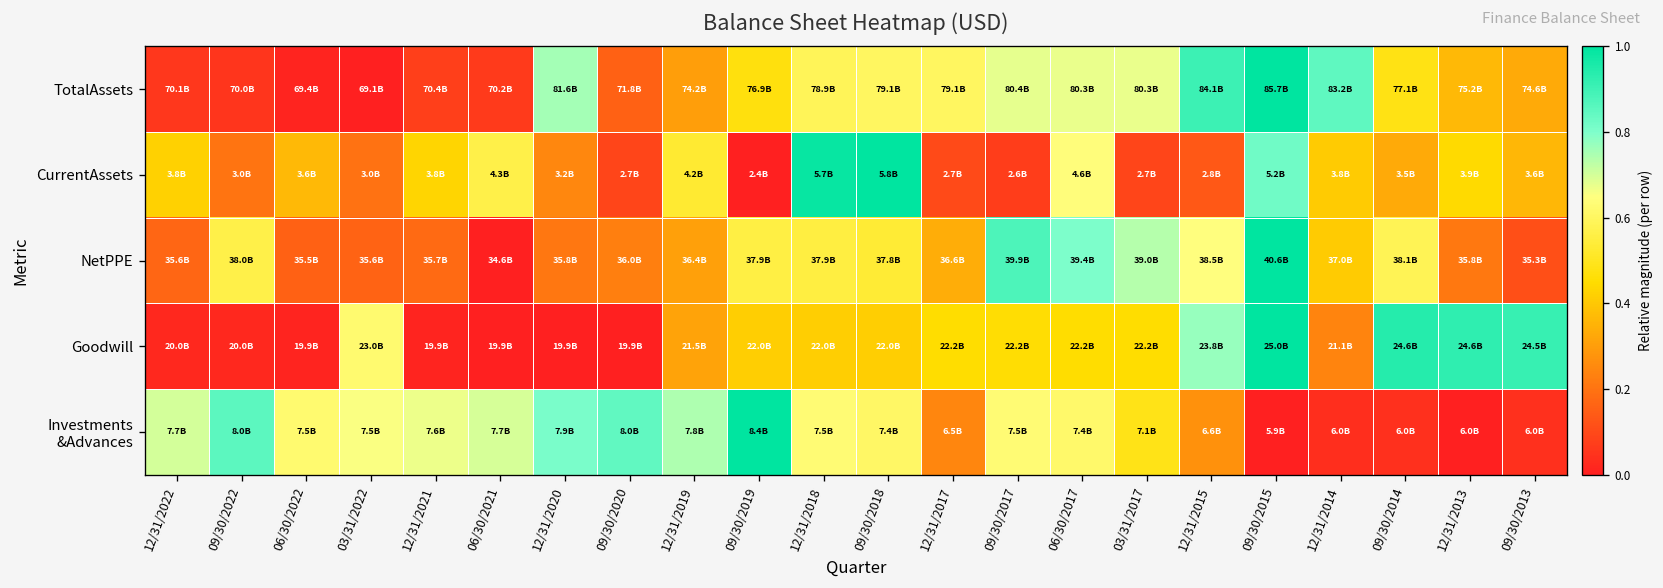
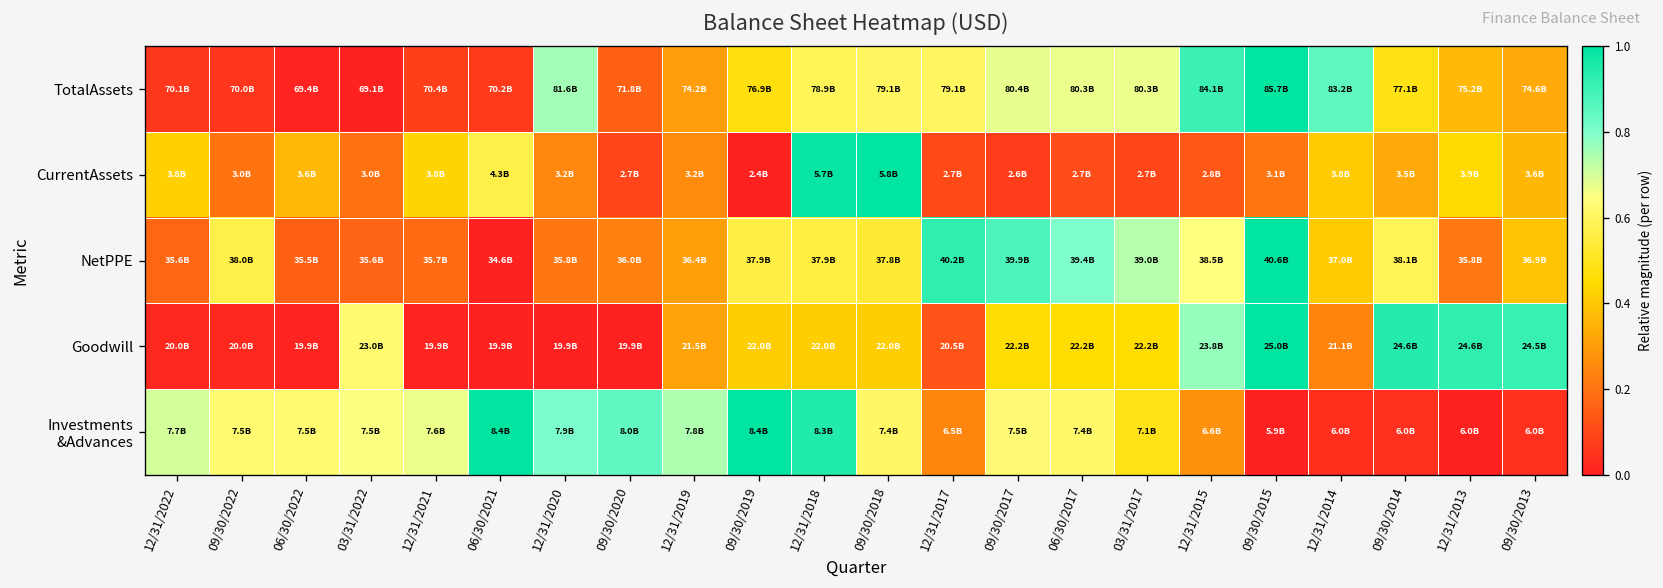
  {
    "TotalAssets": {
      "12/31/2022": "70.1B",
      "09/30/2022": "70.0B",
      "06/30/2022": "69.4B",
      "03/31/2022": "69.1B",
      "12/31/2021": "70.4B",
      "06/30/2021": "70.2B",
      "12/31/2020": "81.6B",
      "09/30/2020": "71.8B",
      "12/31/2019": "74.2B",
      "09/30/2019": "76.9B",
      "12/31/2018": "78.9B",
      "09/30/2018": "79.1B",
      "12/31/2017": "79.1B",
      "09/30/2017": "80.4B",
      "06/30/2017": "80.3B",
      "03/31/2017": "80.3B",
      "12/31/2015": "84.1B",
      "09/30/2015": "85.7B",
      "12/31/2014": "83.2B",
      "09/30/2014": "77.1B",
      "12/31/2013": "75.2B",
      "09/30/2013": "74.6B"
    },
    "CurrentAssets": {
      "12/31/2022": "3.8B",
      "09/30/2022": "3.0B",
      "06/30/2022": "3.6B",
      "03/31/2022": "3.0B",
      "12/31/2021": "3.8B",
      "06/30/2021": "4.3B",
      "12/31/2020": "3.2B",
      "09/30/2020": "2.7B",
-     "12/31/2019": "4.2B",
+     "12/31/2019": "3.2B",
      "09/30/2019": "2.4B",
      "12/31/2018": "5.7B",
      "09/30/2018": "5.8B",
      "12/31/2017": "2.7B",
      "09/30/2017": "2.6B",
-     "06/30/2017": "4.6B",
+     "06/30/2017": "2.7B",
      "03/31/2017": "2.7B",
      "12/31/2015": "2.8B",
-     "09/30/2015": "5.2B",
+     "09/30/2015": "3.1B",
      "12/31/2014": "3.8B",
      "09/30/2014": "3.5B",
      "12/31/2013": "3.9B",
      "09/30/2013": "3.6B"
    },
    "NetPPE": {
      "12/31/2022": "35.6B",
      "09/30/2022": "38.0B",
      "06/30/2022": "35.5B",
      "03/31/2022": "35.6B",
      "12/31/2021": "35.7B",
      "06/30/2021": "34.6B",
      "12/31/2020": "35.8B",
      "09/30/2020": "36.0B",
      "12/31/2019": "36.4B",
      "09/30/2019": "37.9B",
      "12/31/2018": "37.9B",
      "09/30/2018": "37.8B",
-     "12/31/2017": "36.6B",
+     "12/31/2017": "40.2B",
      "09/30/2017": "39.9B",
      "06/30/2017": "39.4B",
      "03/31/2017": "39.0B",
      "12/31/2015": "38.5B",
      "09/30/2015": "40.6B",
      "12/31/2014": "37.0B",
      "09/30/2014": "38.1B",
      "12/31/2013": "35.8B",
-     "09/30/2013": "35.3B"
+     "09/30/2013": "36.9B"
    },
    "Goodwill": {
      "12/31/2022": "20.0B",
      "09/30/2022": "20.0B",
      "06/30/2022": "19.9B",
      "03/31/2022": "23.0B",
      "12/31/2021": "19.9B",
      "06/30/2021": "19.9B",
      "12/31/2020": "19.9B",
      "09/30/2020": "19.9B",
      "12/31/2019": "21.5B",
      "09/30/2019": "22.0B",
      "12/31/2018": "22.0B",
      "09/30/2018": "22.0B",
-     "12/31/2017": "22.2B",
+     "12/31/2017": "20.5B",
      "09/30/2017": "22.2B",
      "06/30/2017": "22.2B",
      "03/31/2017": "22.2B",
      "12/31/2015": "23.8B",
      "09/30/2015": "25.0B",
      "12/31/2014": "21.1B",
      "09/30/2014": "24.6B",
      "12/31/2013": "24.6B",
      "09/30/2013": "24.5B"
    },
    "Investments &Advances": {
      "12/31/2022": "7.7B",
-     "09/30/2022": "8.0B",
+     "09/30/2022": "7.5B",
      "06/30/2022": "7.5B",
      "03/31/2022": "7.5B",
      "12/31/2021": "7.6B",
-     "06/30/2021": "7.7B",
+     "06/30/2021": "8.4B",
      "12/31/2020": "7.9B",
      "09/30/2020": "8.0B",
      "12/31/2019": "7.8B",
      "09/30/2019": "8.4B",
-     "12/31/2018": "7.5B",
+     "12/31/2018": "8.3B",
      "09/30/2018": "7.4B",
      "12/31/2017": "6.5B",
      "09/30/2017": "7.5B",
      "06/30/2017": "7.4B",
      "03/31/2017": "7.1B",
      "12/31/2015": "6.6B",
      "09/30/2015": "5.9B",
      "12/31/2014": "6.0B",
      "09/30/2014": "6.0B",
      "12/31/2013": "6.0B",
      "09/30/2013": "6.0B"
    }
  }
